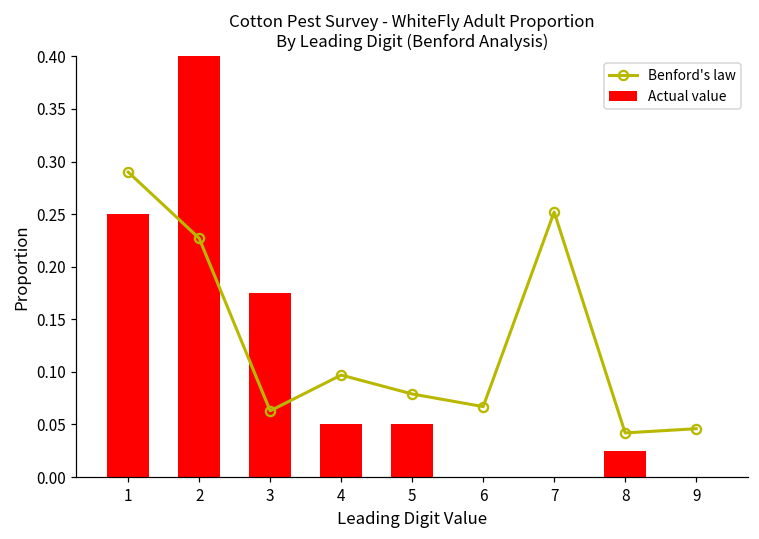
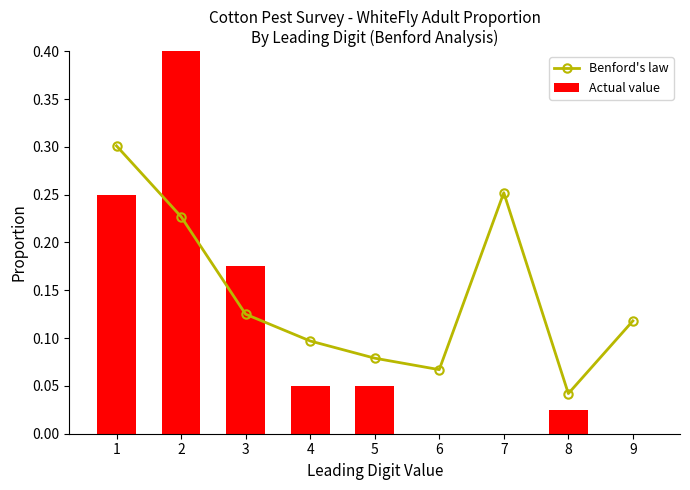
  {
    "Benford's law": {
-     "1": 0.29,
+     "1": 0.30,
      "2": 0.23,
-     "3": 0.06,
+     "3": 0.13,
      "4": 0.10,
      "5": 0.08,
      "6": 0.07,
      "7": 0.25,
      "8": 0.04,
-     "9": 0.05
+     "9": 0.12
    },
    "Actual value": {
      "1": 0.25,
      "3": 0.18,
      "4": 0.05,
      "5": 0.05,
      "6": 0.00,
      "7": 0.00,
      "8": 0.03,
      "9": 0.00
    }
  }
